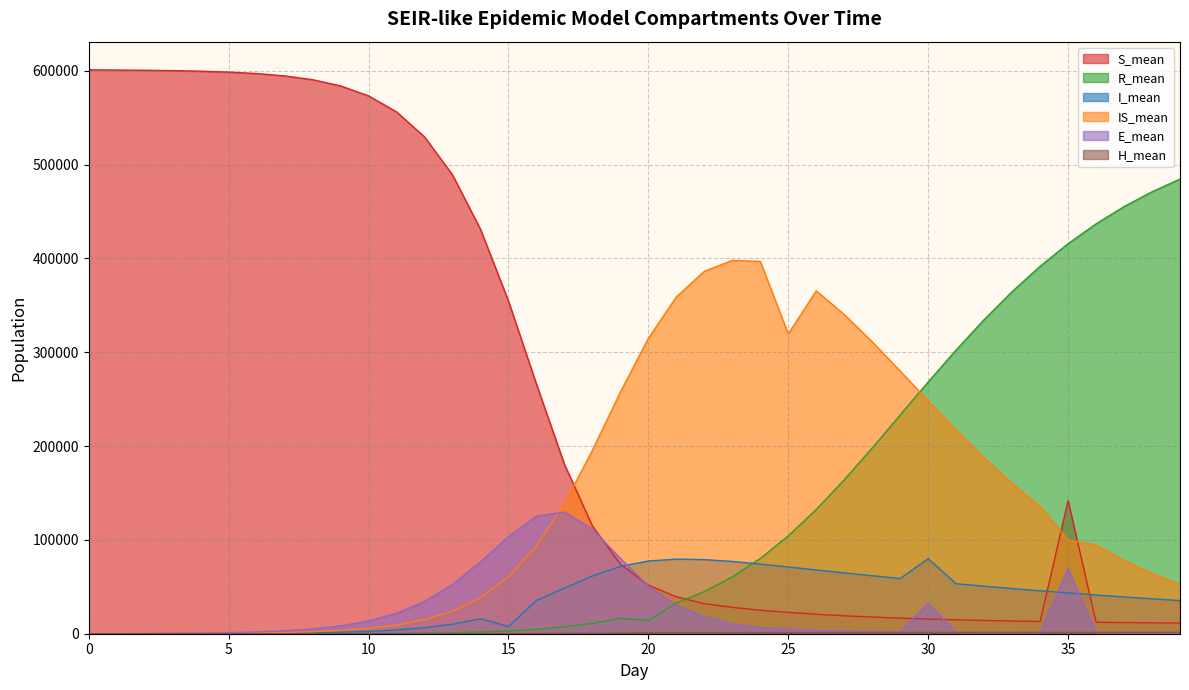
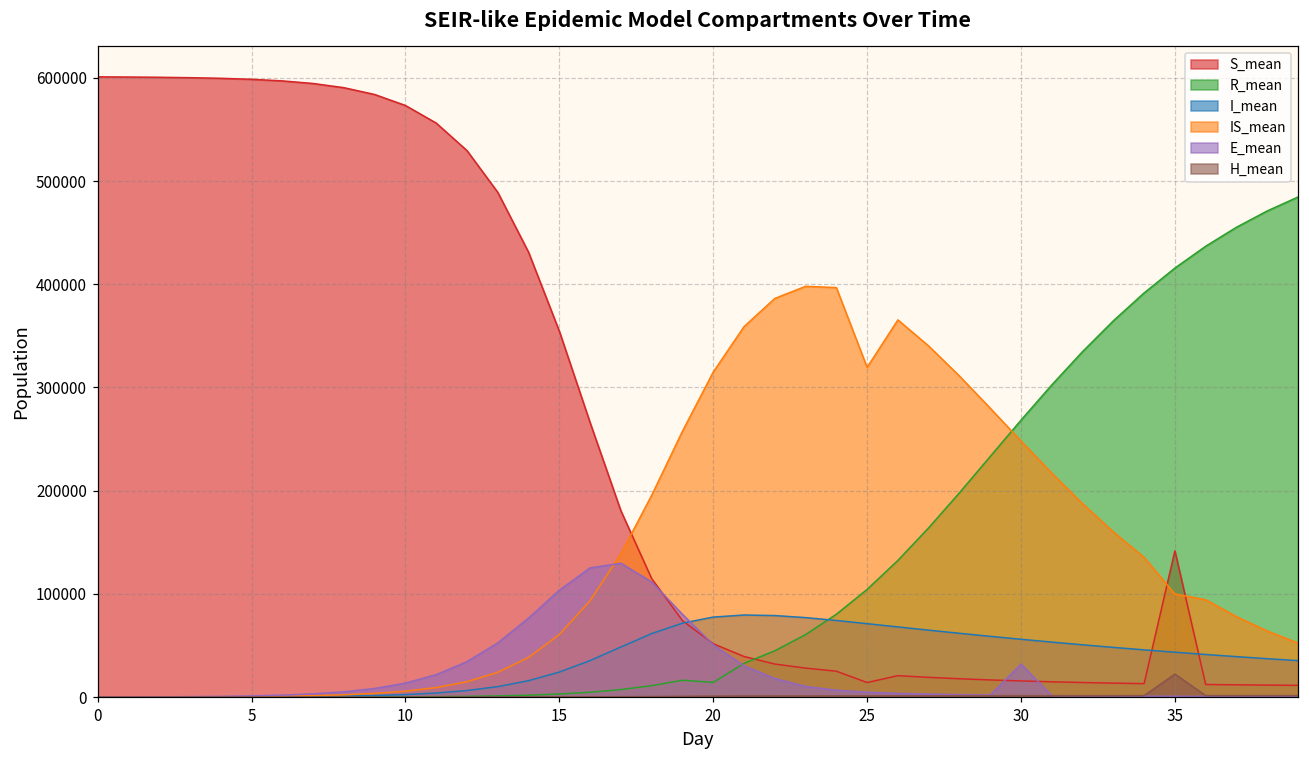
  {
    "S_mean": {
      "0": 600000,
      "5": 600000,
      "10": 570000,
      "15": 350000,
-     "25": 20000,
+     "25": 10000,
      "30": 20000,
      "35": 140000
    },
    "R_mean": {
      "15": 0,
      "20": 10000,
      "25": 100000,
      "30": 270000,
      "35": 420000
    },
    "I_mean": {
-     "15": 10000,
+     "15": 20000,
      "20": 80000,
      "25": 70000,
-     "30": 80000,
+     "30": 60000,
      "35": 40000
    },
    "IS_mean": {
      "10": 10000,
      "15": 60000,
      "20": 310000,
      "25": 320000,
      "30": 250000,
      "35": 100000
    },
    "E_mean": {
      "10": 10000,
      "15": 100000,
      "25": 0,
      "30": 30000,
-     "35": 70000
+     "35": 0
    },
    "H_mean": {
      "15": 0,
      "20": 0,
      "25": 0,
      "30": 0,
-     "35": 0
+     "35": 20000
    }
  }
